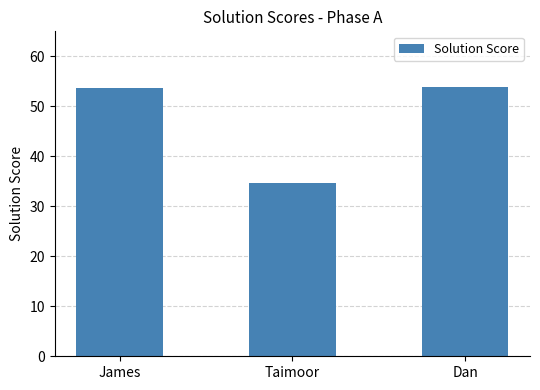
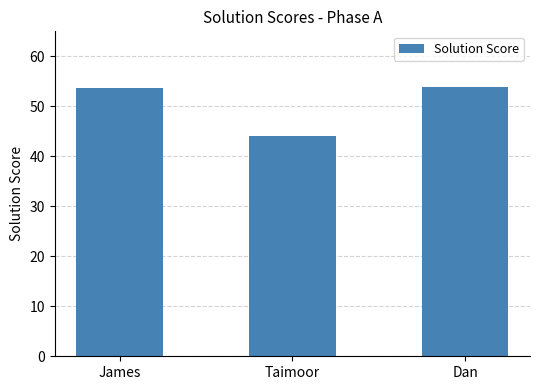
  {
    "James": 54,
-   "Taimoor": 35,
+   "Taimoor": 44,
    "Dan": 54
  }
